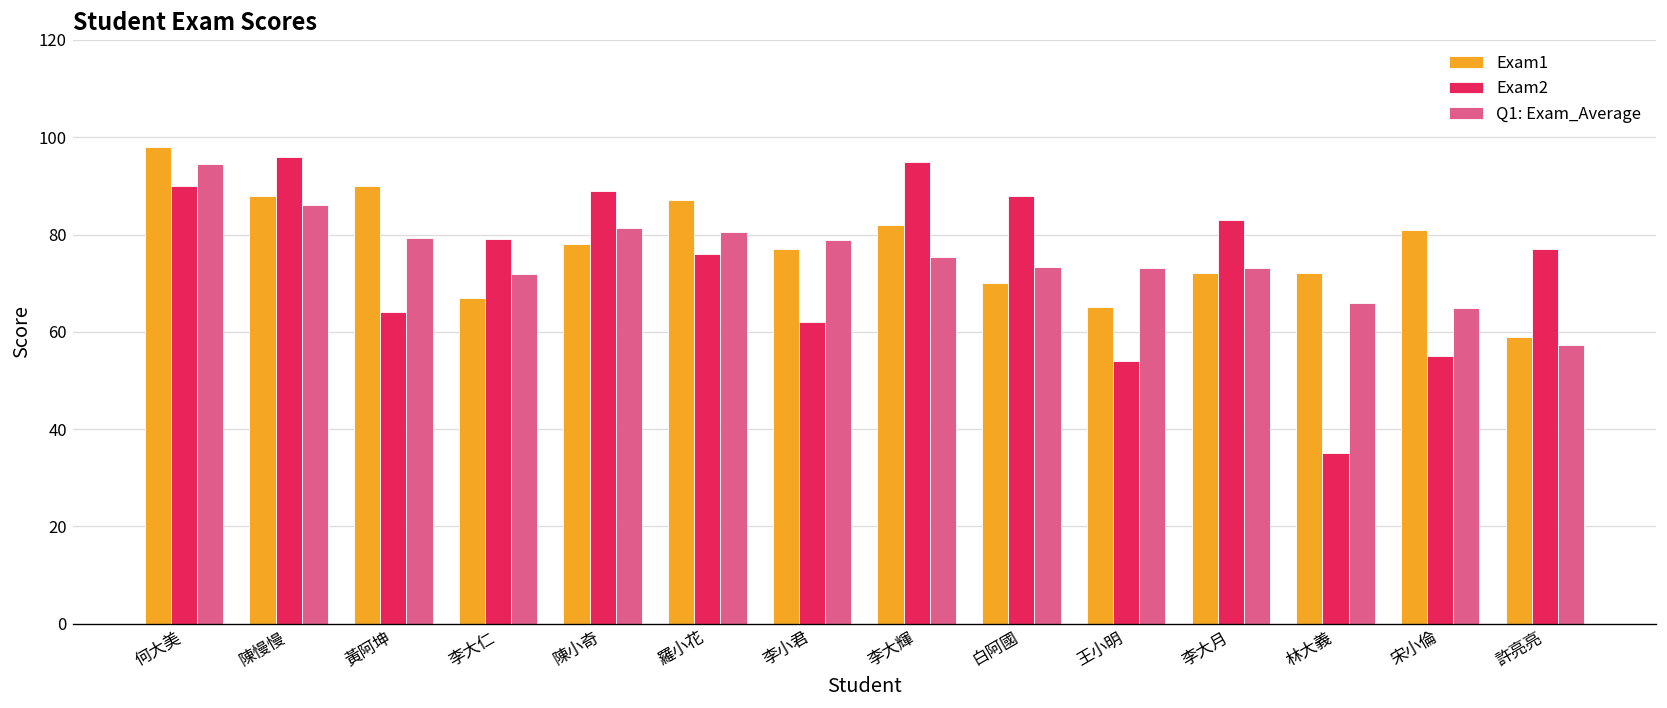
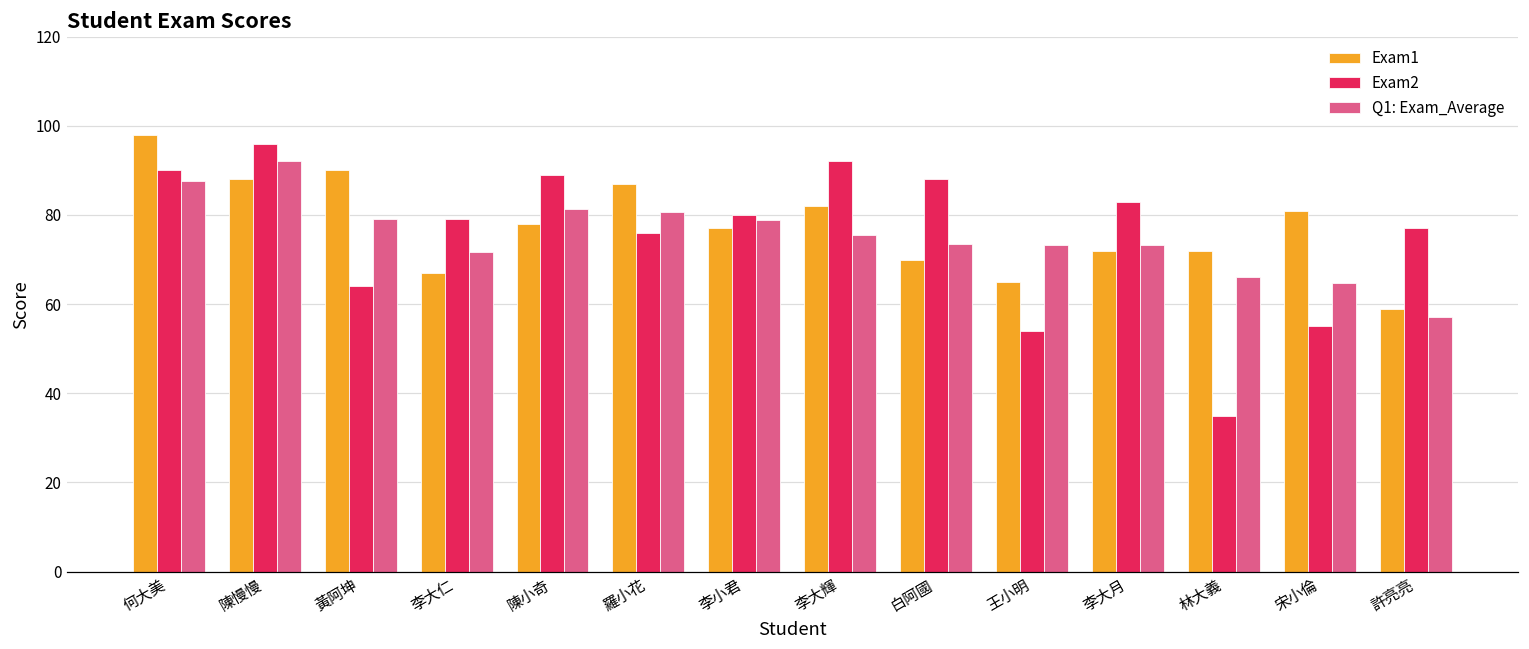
  {
    "Exam1": {
      "何大美": 98,
      "陳慢慢": 88,
      "黃阿坤": 90,
      "李大仁": 67,
      "陳小奇": 78,
      "羅小花": 87,
      "李小君": 77,
      "李大輝": 82,
      "白阿國": 70,
      "王小明": 65,
      "李大月": 72,
      "林大義": 72,
      "宋小倫": 81,
      "許亮亮": 59
    },
    "Exam2": {
      "何大美": 90,
      "陳慢慢": 96,
      "黃阿坤": 64,
      "李大仁": 79,
      "陳小奇": 89,
      "羅小花": 76,
-     "李小君": 62,
-     "李大輝": 95,
+     "李小君": 80,
+     "李大輝": 92,
      "白阿國": 88,
      "王小明": 54,
      "李大月": 83,
      "林大義": 35,
      "宋小倫": 55,
      "許亮亮": 77
    },
    "Q1: Exam_Average": {
-     "何大美": 94,
-     "陳慢慢": 86,
+     "何大美": 88,
+     "陳慢慢": 92,
      "黃阿坤": 79,
      "李大仁": 72,
      "陳小奇": 81,
      "羅小花": 81,
      "李小君": 79,
      "李大輝": 75,
      "白阿國": 73,
      "王小明": 73,
      "李大月": 73,
      "林大義": 66,
      "宋小倫": 65,
      "許亮亮": 57
    }
  }
